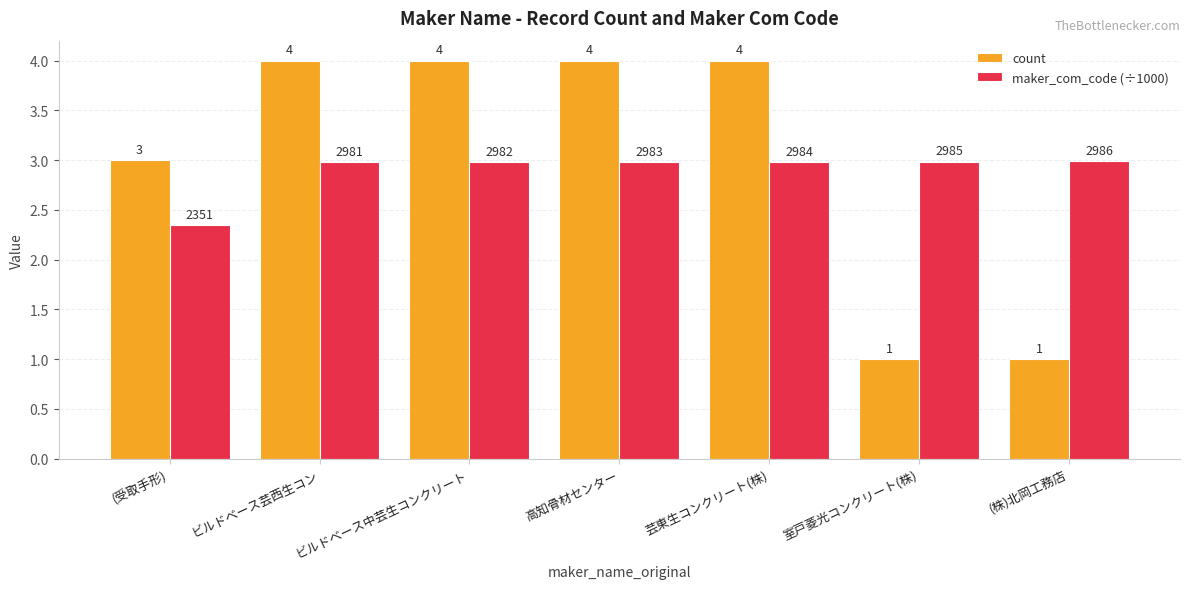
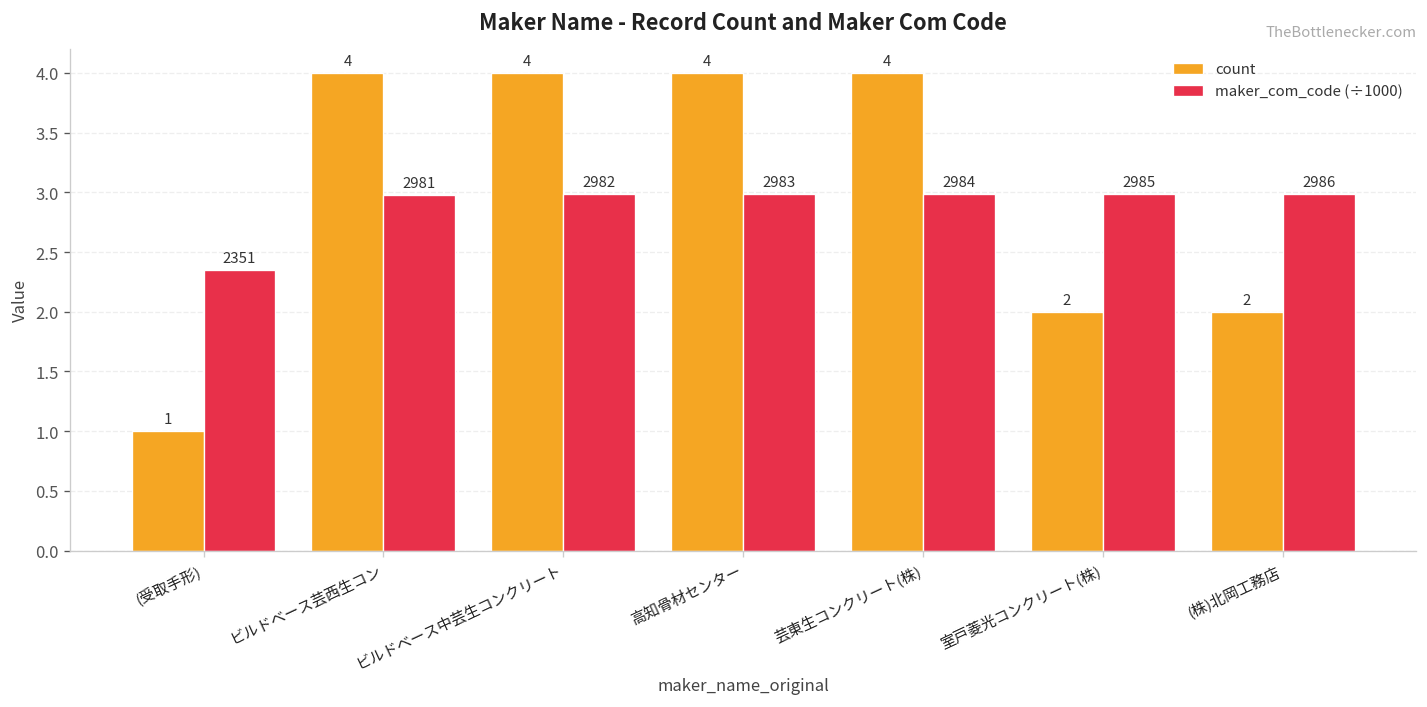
  {
    "count": {
-     "(受取手形)": 3,
+     "(受取手形)": 1,
      "ビルドベース芸西生コン": 4,
      "ビルドベース中芸生コンクリート": 4,
      "高知骨材センター": 4,
      "芸東生コンクリート(株)": 4,
-     "室戸菱光コンクリート(株)": 1,
-     "(株)北岡工務店": 1
+     "室戸菱光コンクリート(株)": 2,
+     "(株)北岡工務店": 2
    }
  }
